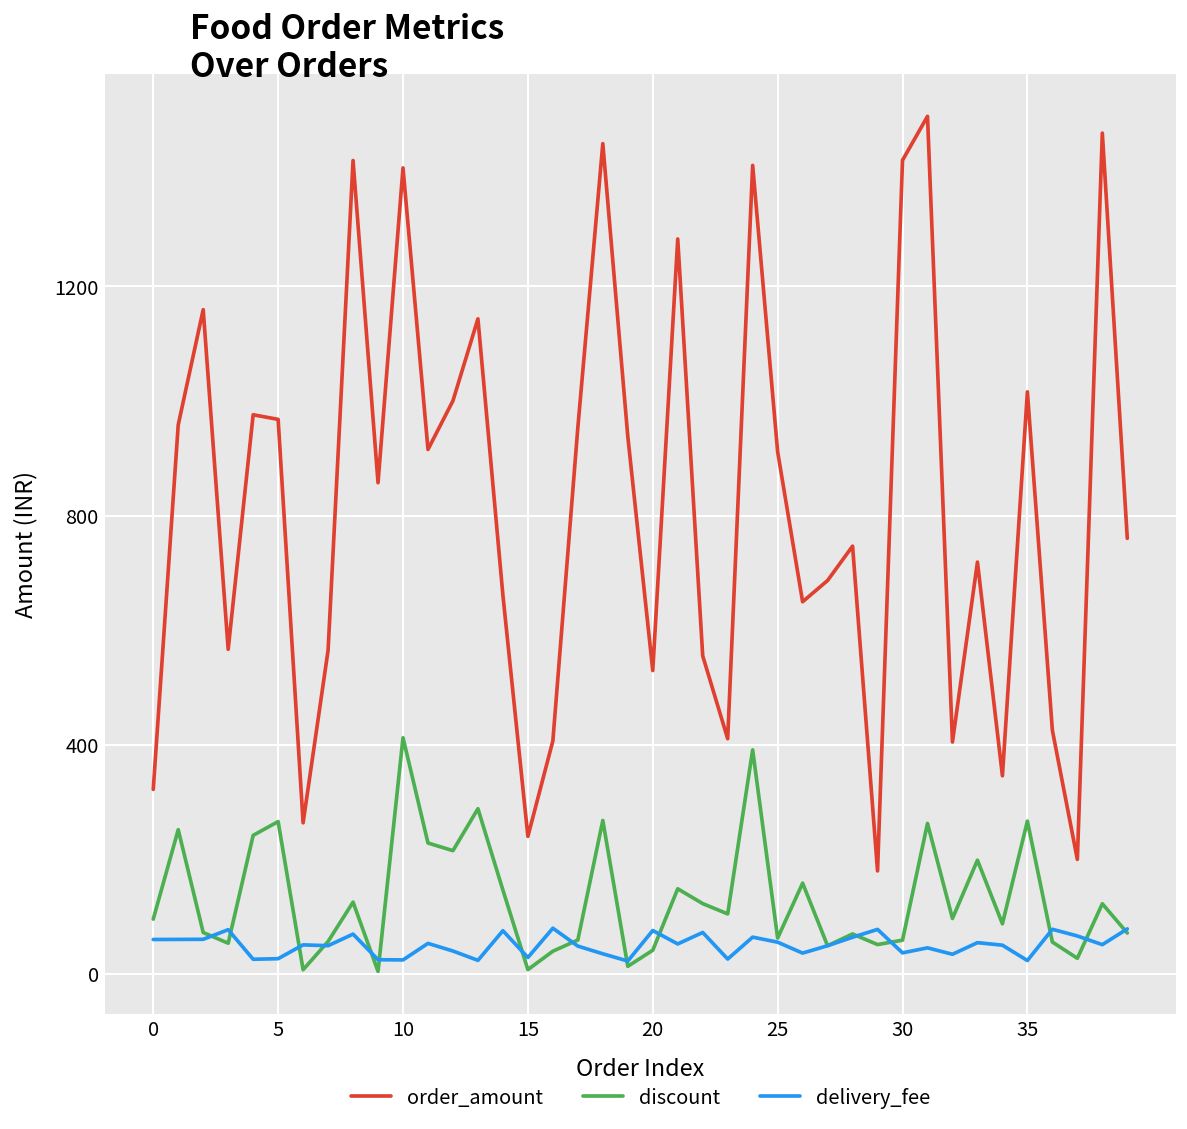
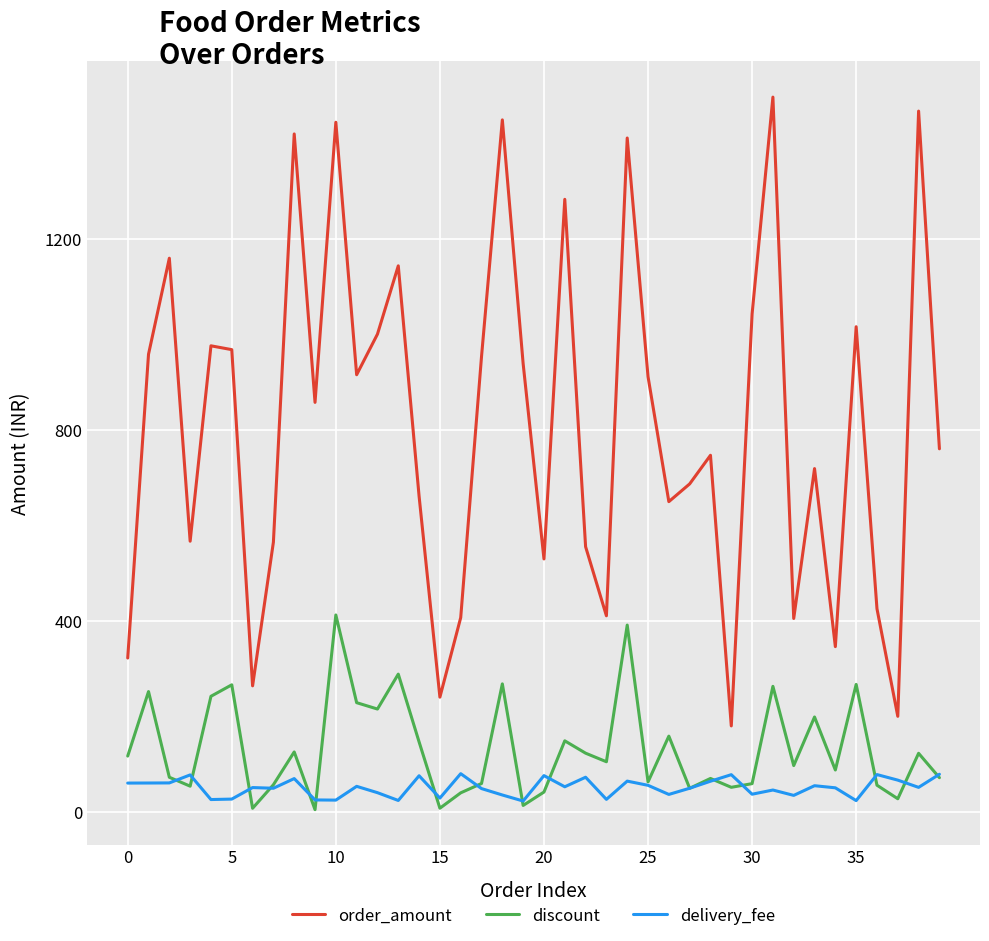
  {
    "order_amount": {
      "0": 320,
      "5": 970,
-     "10": 1410,
+     "10": 1440,
      "15": 240,
      "20": 530,
      "25": 910,
-     "30": 1420,
+     "30": 1040,
      "35": 1020
    },
    "discount": {
-     "0": 100,
+     "0": 120,
      "5": 270,
      "10": 410,
      "15": 10,
      "20": 40,
      "25": 60,
      "30": 60,
      "35": 270
    },
    "delivery_fee": {
      "0": 60,
      "5": 30,
      "10": 20,
      "15": 30,
      "20": 80,
      "25": 60,
      "30": 40,
      "35": 20
    }
  }
